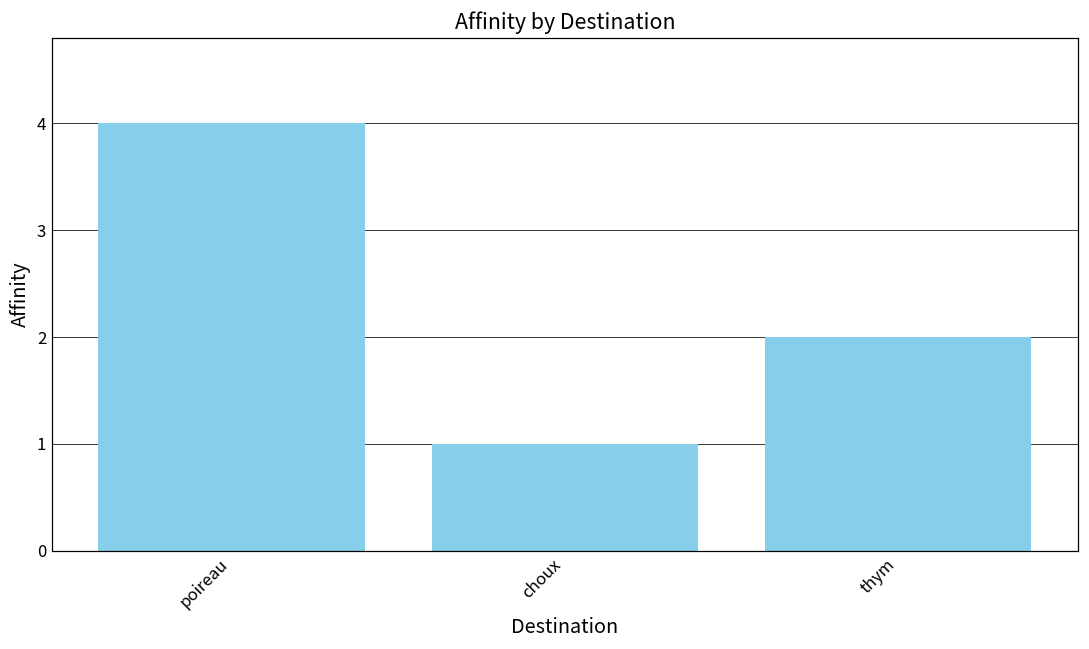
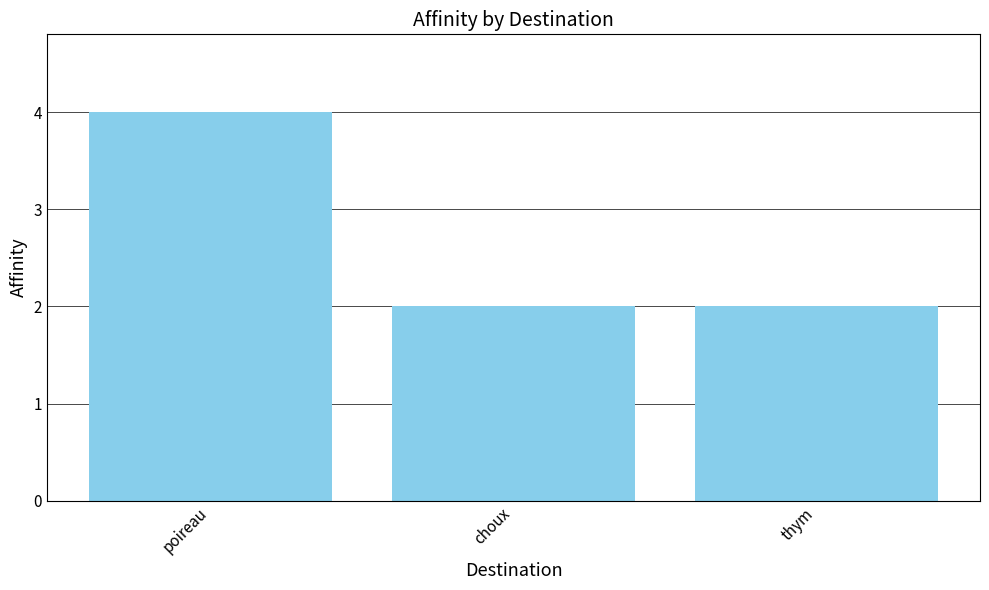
  {
    "poireau": 4,
-   "choux": 1,
+   "choux": 2,
    "thym": 2
  }
